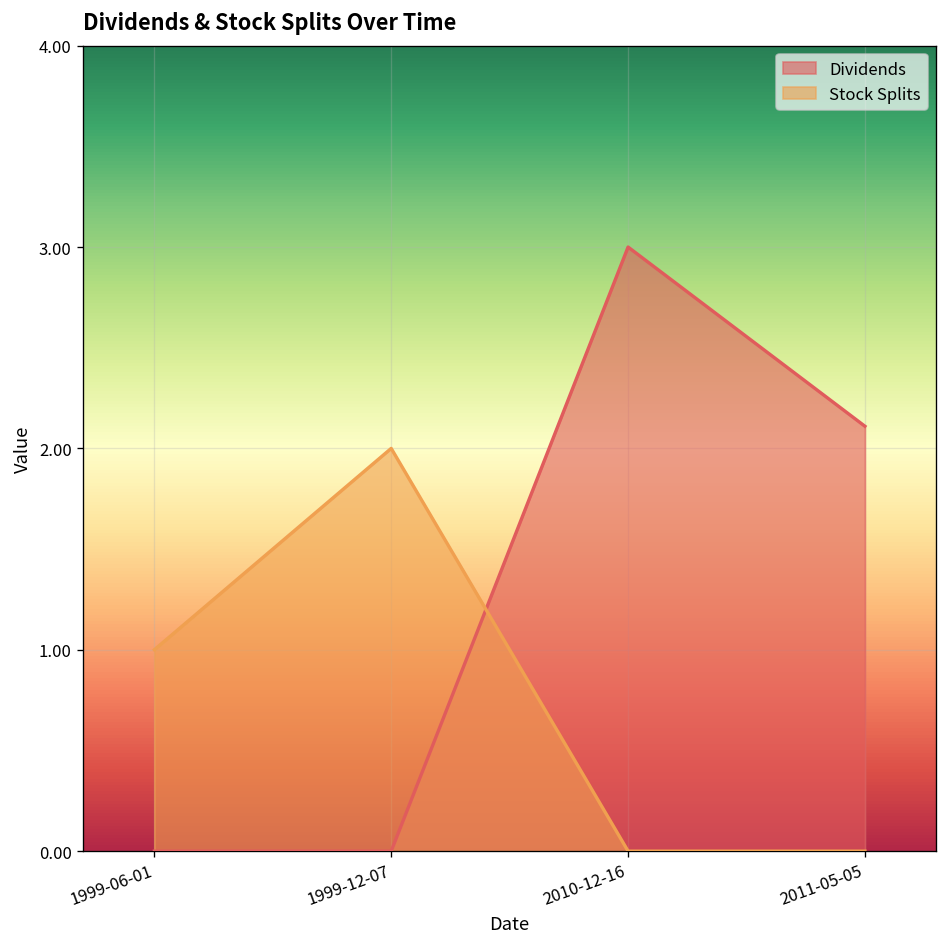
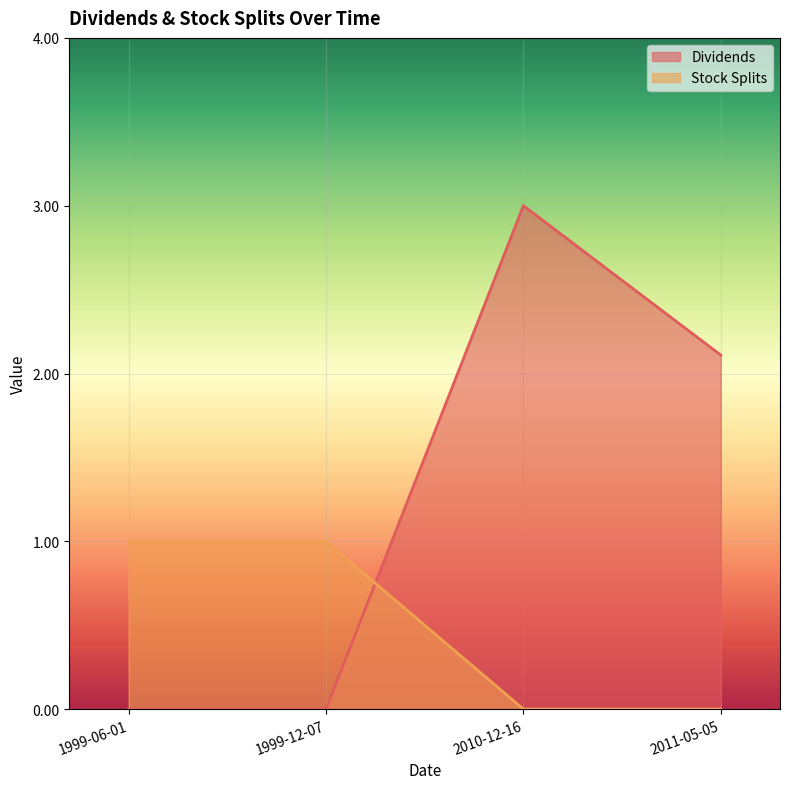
  {
    "Dividends": {
      "1999-06-01": 0,
      "1999-12-07": 0,
      "2010-12-16": 3,
      "2011-05-05": 2.11
    },
    "Stock Splits": {
      "1999-06-01": 1,
-     "1999-12-07": 2,
+     "1999-12-07": 1,
      "2010-12-16": 0,
      "2011-05-05": 0
    }
  }
